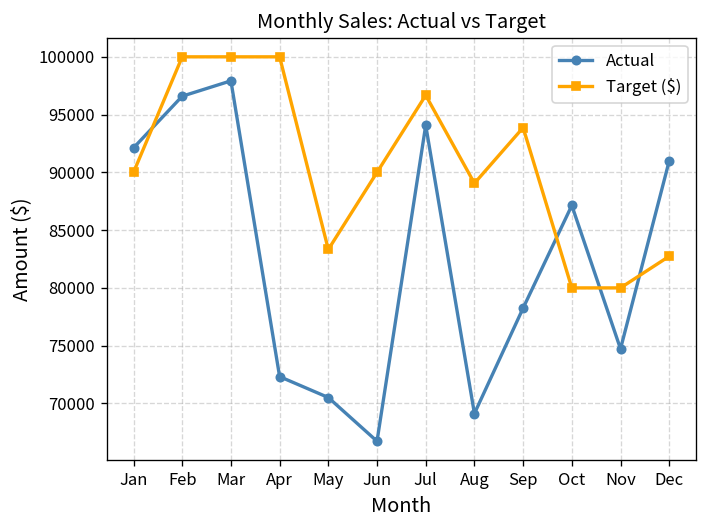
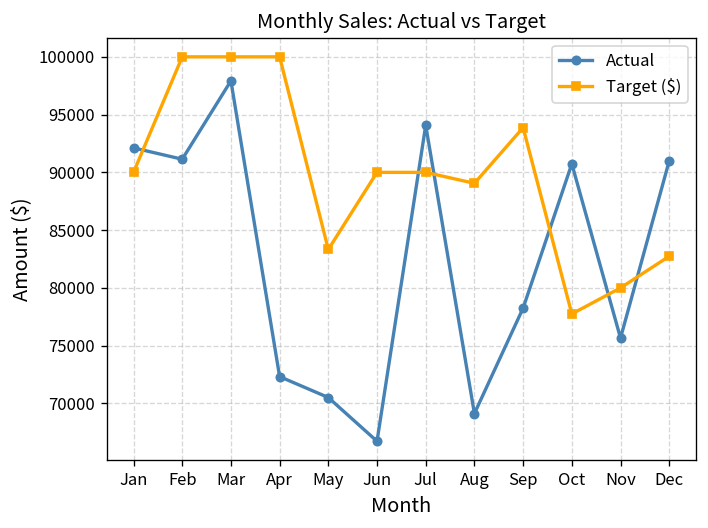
  {
    "Actual": {
      "Jan": 92000,
-     "Feb": 97000,
+     "Feb": 91000,
      "Mar": 98000,
      "Apr": 72000,
      "May": 71000,
      "Jun": 67000,
      "Jul": 94000,
      "Aug": 69000,
      "Sep": 78000,
-     "Oct": 87000,
-     "Nov": 75000,
+     "Oct": 91000,
+     "Nov": 76000,
      "Dec": 91000
    },
    "Target ($)": {
      "Jan": 90000,
      "Feb": 100000,
      "Mar": 100000,
      "Apr": 100000,
      "May": 83000,
      "Jun": 90000,
-     "Jul": 97000,
+     "Jul": 90000,
      "Aug": 89000,
      "Sep": 94000,
-     "Oct": 80000,
+     "Oct": 78000,
      "Nov": 80000,
      "Dec": 83000
    }
  }
